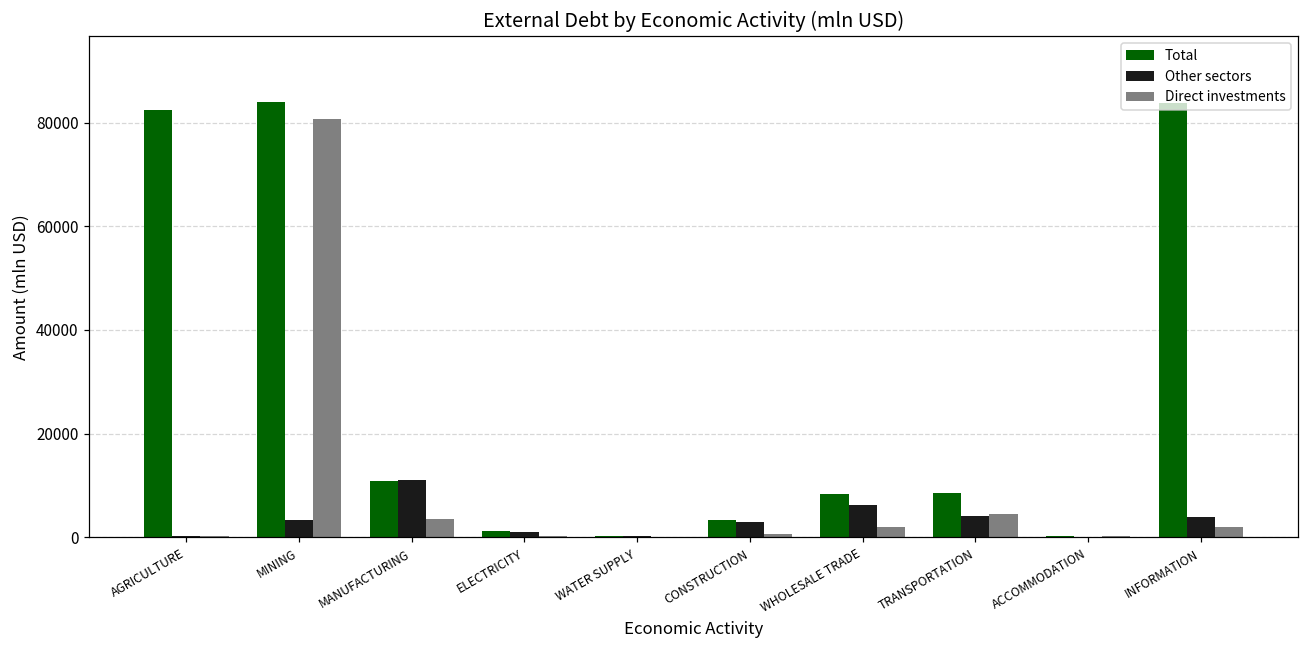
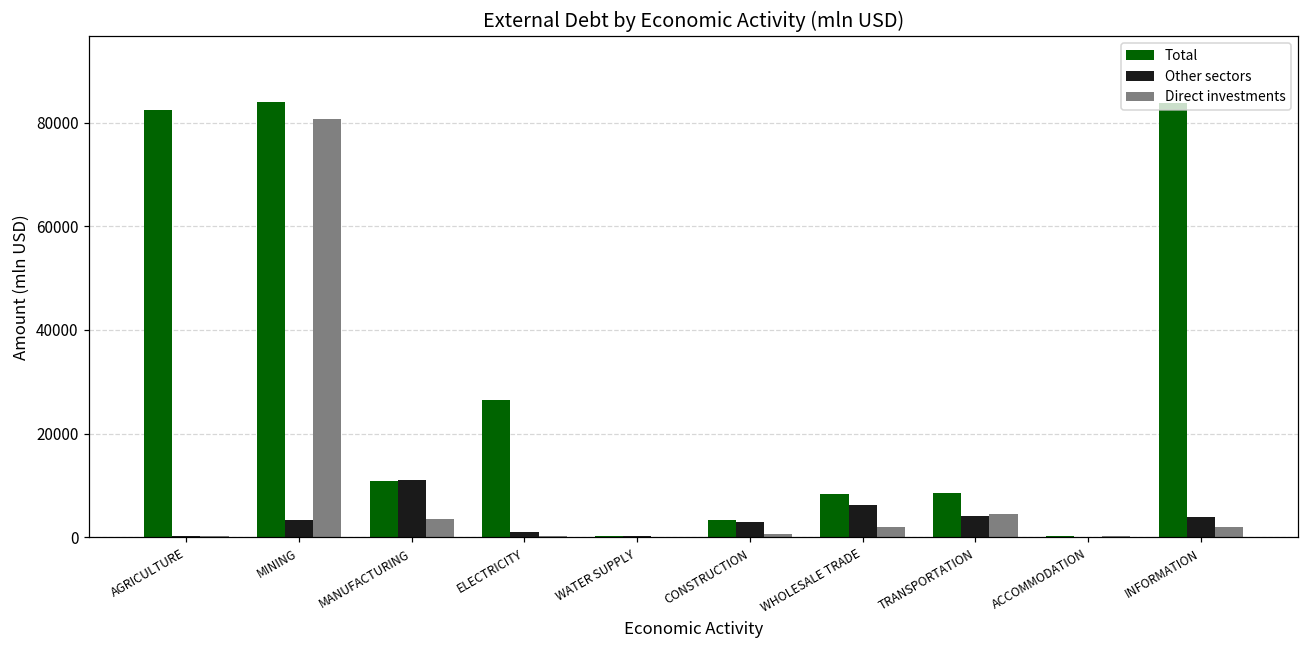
  {
    "Total": {
      "AGRICULTURE": 82000,
      "MINING": 84000,
      "MANUFACTURING": 11000,
-     "ELECTRICITY": 1000,
+     "ELECTRICITY": 27000,
      "CONSTRUCTION": 3000,
      "WHOLESALE TRADE": 8000,
      "TRANSPORTATION": 9000
    },
    "Other sectors": {
      "MINING": 3000,
      "MANUFACTURING": 11000,
      "ELECTRICITY": 1000,
      "CONSTRUCTION": 3000,
      "WHOLESALE TRADE": 6000,
      "TRANSPORTATION": 4000,
      "INFORMATION": 4000
    },
    "Direct investments": {
      "MINING": 81000,
      "MANUFACTURING": 3000,
      "WHOLESALE TRADE": 2000,
      "TRANSPORTATION": 4000,
      "INFORMATION": 2000
    }
  }
